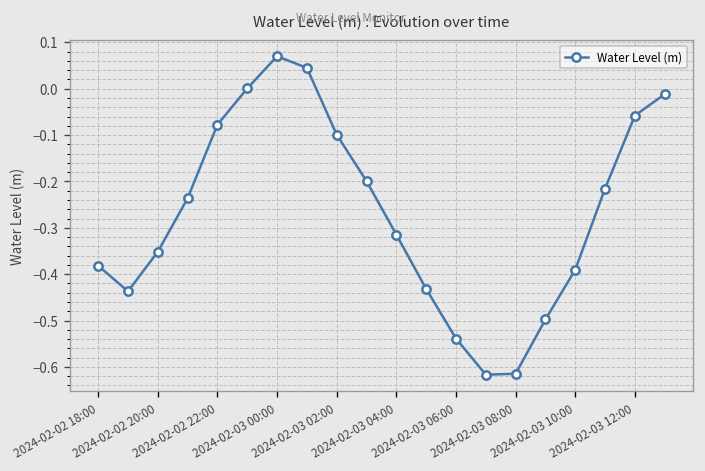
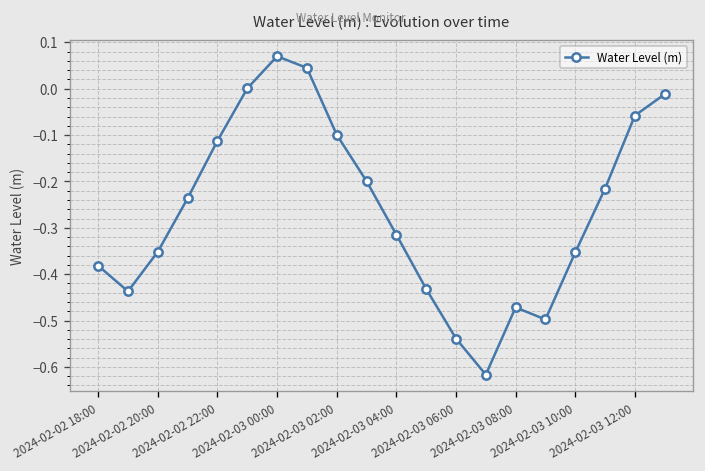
  {
    "2024-02-02 18:00": -0.38,
    "2024-02-02 20:00": -0.35,
-   "2024-02-02 22:00": -0.08,
+   "2024-02-02 22:00": -0.11,
    "2024-02-03 00:00": 0.07,
    "2024-02-03 02:00": -0.10,
    "2024-02-03 04:00": -0.31,
    "2024-02-03 06:00": -0.54,
-   "2024-02-03 08:00": -0.61,
-   "2024-02-03 10:00": -0.39,
+   "2024-02-03 08:00": -0.47,
+   "2024-02-03 10:00": -0.35,
    "2024-02-03 12:00": -0.06
  }
